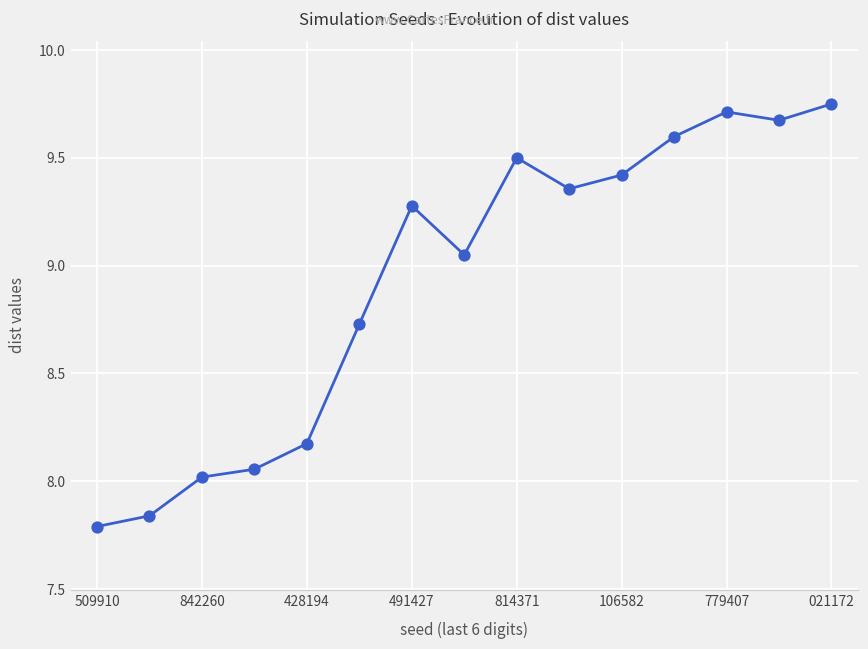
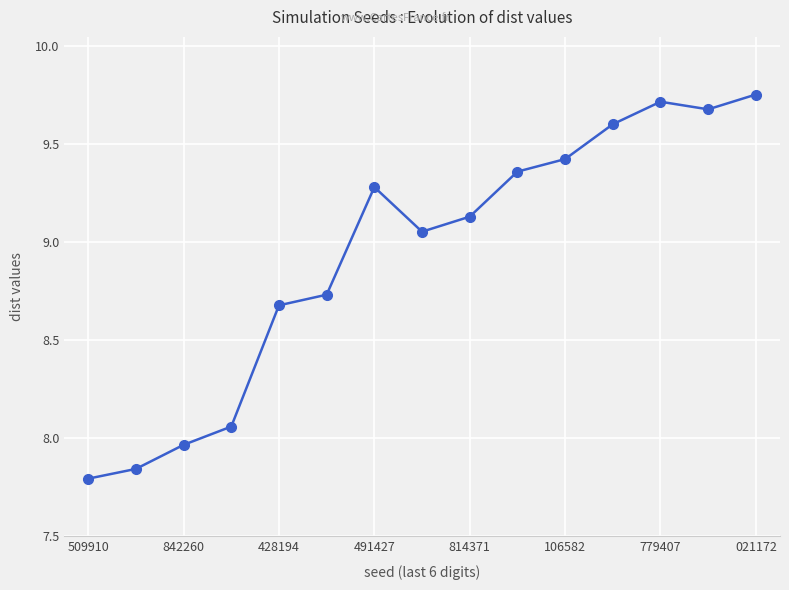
  {
    "509910": 7.79,
-   "842260": 8.02,
-   "428194": 8.17,
+   "842260": 7.96,
+   "428194": 8.67,
    "491427": 9.28,
-   "814371": 9.50,
+   "814371": 9.13,
    "106582": 9.42,
    "779407": 9.71,
    "021172": 9.75
  }
